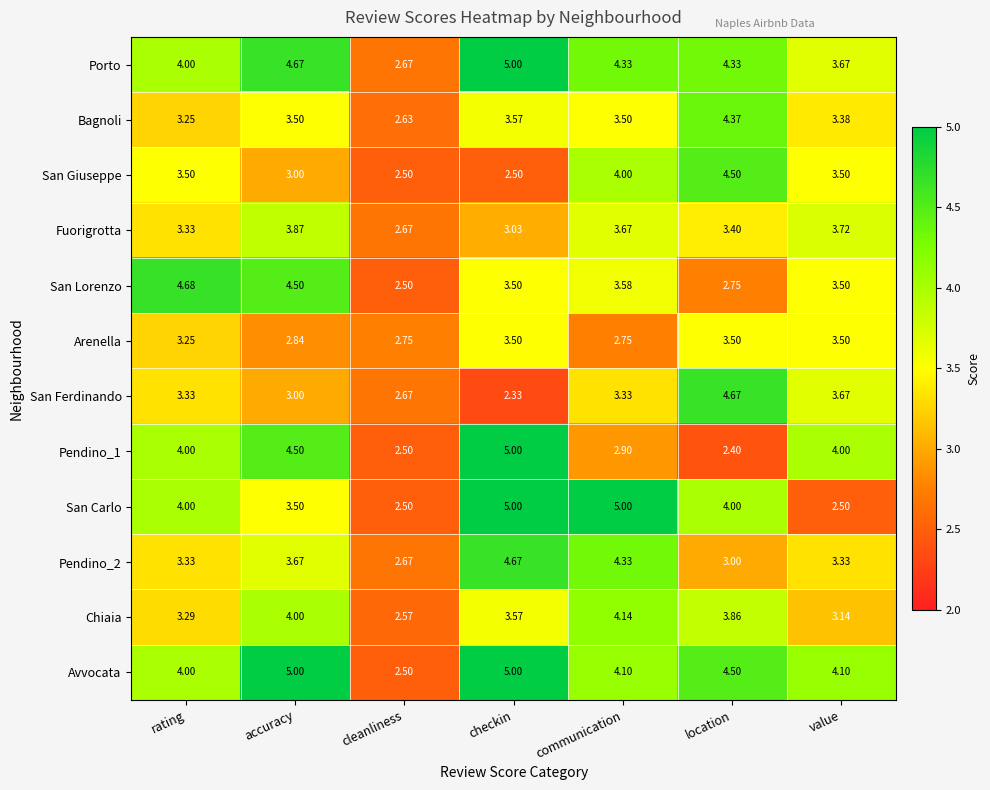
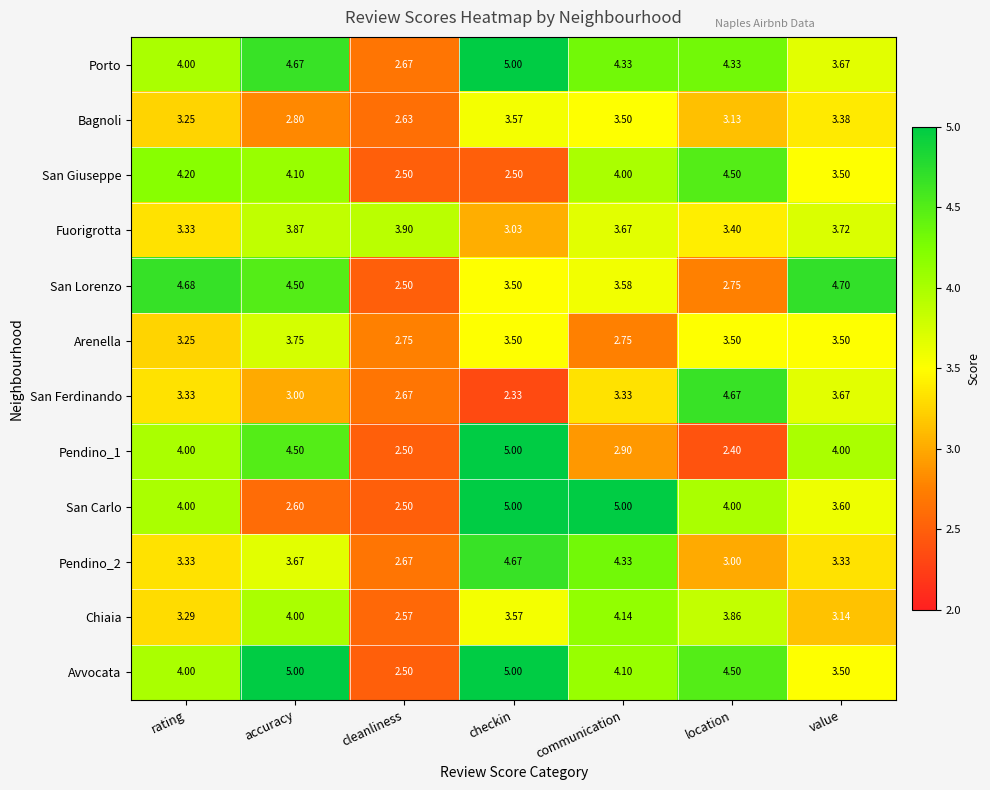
  {
    "Porto": {
      "rating": 4.00,
      "accuracy": 4.67,
      "cleanliness": 2.67,
      "checkin": 5.00,
      "communication": 4.33,
      "location": 4.33,
      "value": 3.67
    },
    "Bagnoli": {
      "rating": 3.25,
-     "accuracy": 3.50,
+     "accuracy": 2.80,
      "cleanliness": 2.63,
      "checkin": 3.57,
      "communication": 3.50,
-     "location": 4.37,
+     "location": 3.13,
      "value": 3.38
    },
    "San Giuseppe": {
-     "rating": 3.50,
-     "accuracy": 3.00,
+     "rating": 4.20,
+     "accuracy": 4.10,
      "cleanliness": 2.50,
      "checkin": 2.50,
      "communication": 4.00,
      "location": 4.50,
      "value": 3.50
    },
    "Fuorigrotta": {
      "rating": 3.33,
      "accuracy": 3.87,
-     "cleanliness": 2.67,
+     "cleanliness": 3.90,
      "checkin": 3.03,
      "communication": 3.67,
      "location": 3.40,
      "value": 3.72
    },
    "San Lorenzo": {
      "rating": 4.68,
      "accuracy": 4.50,
      "cleanliness": 2.50,
      "checkin": 3.50,
      "communication": 3.58,
      "location": 2.75,
-     "value": 3.50
+     "value": 4.70
    },
    "Arenella": {
      "rating": 3.25,
-     "accuracy": 2.84,
+     "accuracy": 3.75,
      "cleanliness": 2.75,
      "checkin": 3.50,
      "communication": 2.75,
      "location": 3.50,
      "value": 3.50
    },
    "San Ferdinando": {
      "rating": 3.33,
      "accuracy": 3.00,
      "cleanliness": 2.67,
      "checkin": 2.33,
      "communication": 3.33,
      "location": 4.67,
      "value": 3.67
    },
    "Pendino_1": {
      "rating": 4.00,
      "accuracy": 4.50,
      "cleanliness": 2.50,
      "checkin": 5.00,
      "communication": 2.90,
      "location": 2.40,
      "value": 4.00
    },
    "San Carlo": {
      "rating": 4.00,
-     "accuracy": 3.50,
+     "accuracy": 2.60,
      "cleanliness": 2.50,
      "checkin": 5.00,
      "communication": 5.00,
      "location": 4.00,
-     "value": 2.50
+     "value": 3.60
    },
    "Pendino_2": {
      "rating": 3.33,
      "accuracy": 3.67,
      "cleanliness": 2.67,
      "checkin": 4.67,
      "communication": 4.33,
      "location": 3.00,
      "value": 3.33
    },
    "Chiaia": {
      "rating": 3.29,
      "accuracy": 4.00,
      "cleanliness": 2.57,
      "checkin": 3.57,
      "communication": 4.14,
      "location": 3.86,
      "value": 3.14
    },
    "Avvocata": {
      "rating": 4.00,
      "accuracy": 5.00,
      "cleanliness": 2.50,
      "checkin": 5.00,
      "communication": 4.10,
      "location": 4.50,
-     "value": 4.10
+     "value": 3.50
    }
  }
